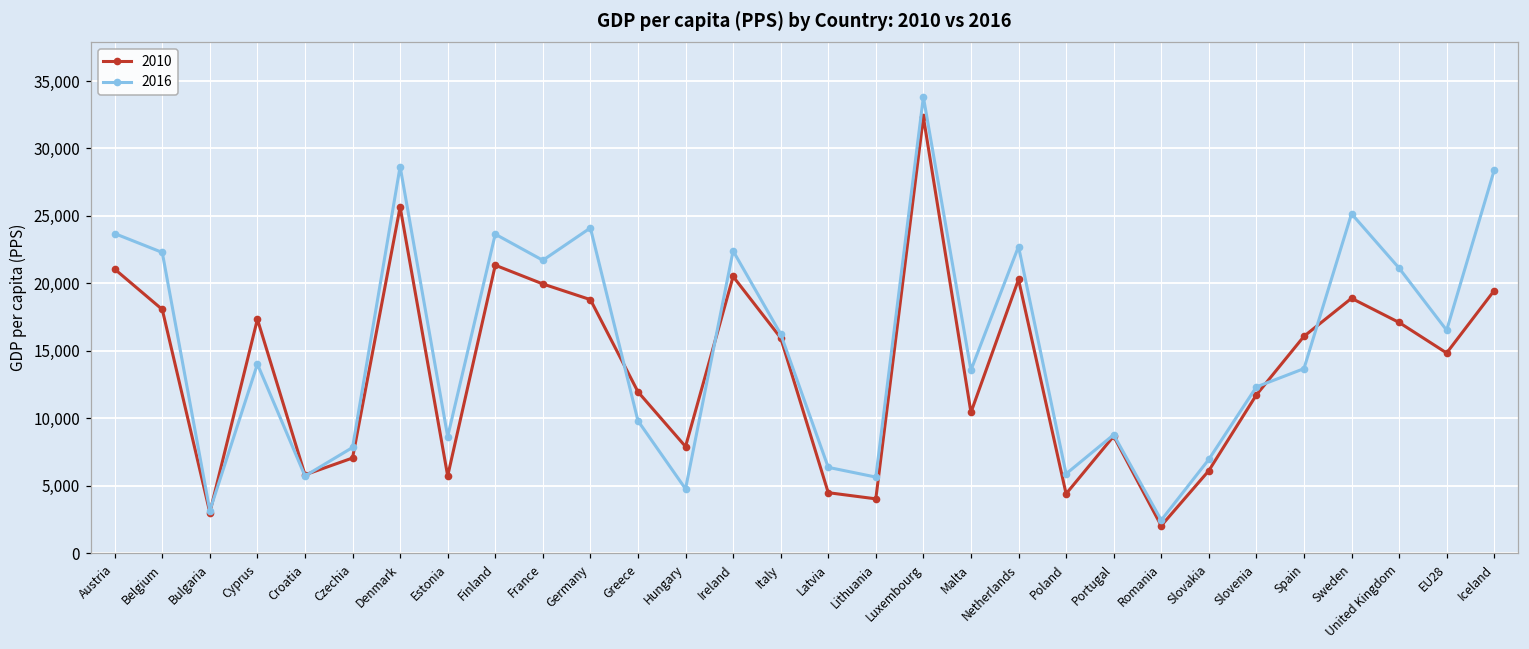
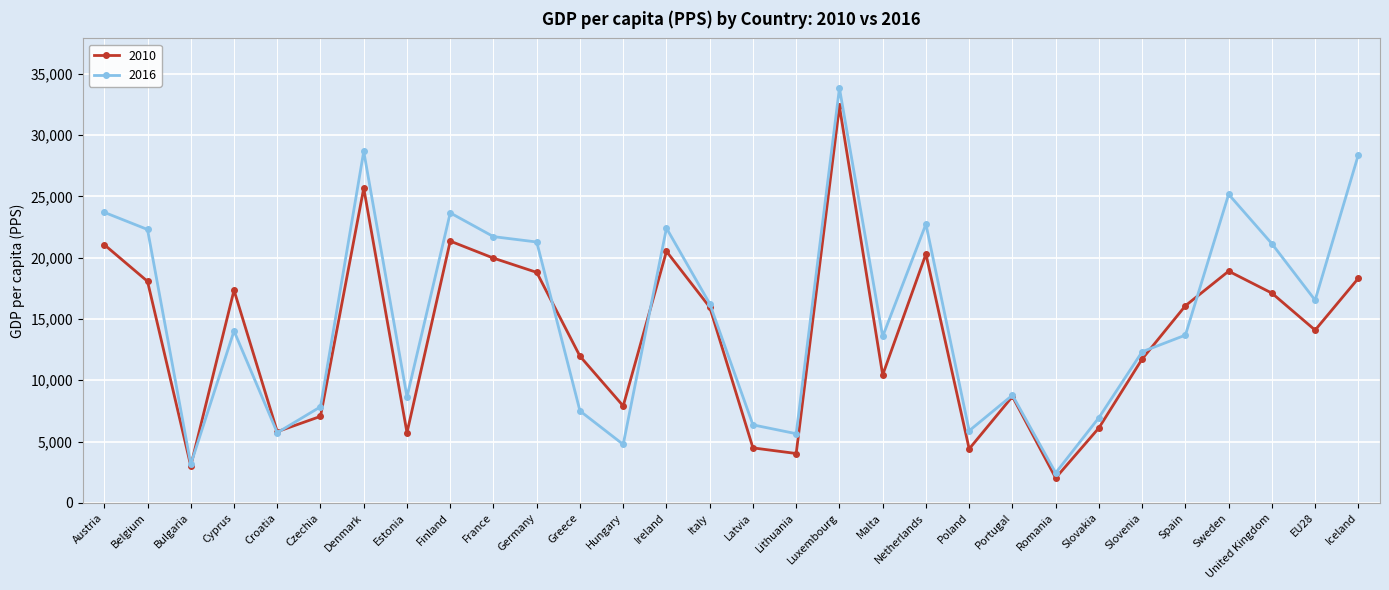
  {
    "2010": {
      "Austria": "21,100",
      "Belgium": "18,100",
      "Cyprus": "17,300",
      "Czechia": "7,100",
      "Denmark": "25,700",
      "Estonia": "5,700",
      "Finland": "21,300",
      "France": "20,000",
      "Germany": "18,800",
      "Greece": "12,000",
      "Hungary": "7,900",
      "Ireland": "20,500",
      "Italy": "16,000",
      "Latvia": "4,500",
      "Lithuania": "4,000",
      "Luxembourg": "32,300",
      "Malta": "10,400",
      "Netherlands": "20,300",
      "Poland": "4,400",
      "Romania": "2,000",
      "Slovakia": "6,100",
      "Slovenia": "11,700",
      "Spain": "16,100",
      "Sweden": "18,900",
      "United Kingdom": "17,100",
-     "EU28": "14,800",
-     "Iceland": "19,500"
+     "EU28": "14,100",
+     "Iceland": "18,300"
    },
    "2016": {
      "Austria": "23,700",
      "Belgium": "22,300",
      "Cyprus": "14,000",
      "Czechia": "7,800",
      "Denmark": "28,700",
      "Estonia": "8,600",
      "Finland": "23,700",
      "France": "21,700",
-     "Germany": "24,100",
-     "Greece": "9,800",
+     "Germany": "21,300",
+     "Greece": "7,500",
      "Hungary": "4,800",
      "Ireland": "22,400",
      "Italy": "16,200",
      "Latvia": "6,400",
      "Lithuania": "5,600",
      "Luxembourg": "33,800",
      "Malta": "13,600",
      "Netherlands": "22,700",
      "Poland": "5,900",
      "Romania": "2,400",
      "Slovakia": "7,000",
      "Slovenia": "12,300",
      "Spain": "13,700",
      "Sweden": "25,200",
      "United Kingdom": "21,100",
      "EU28": "16,500",
      "Iceland": "28,400"
    }
  }
